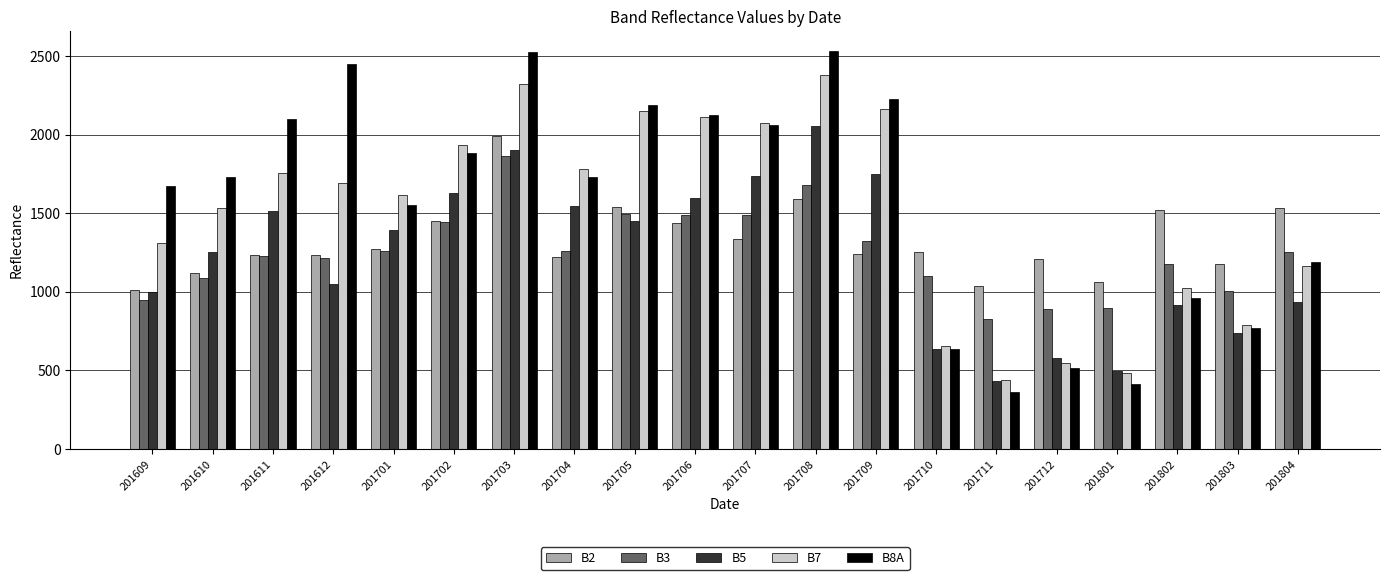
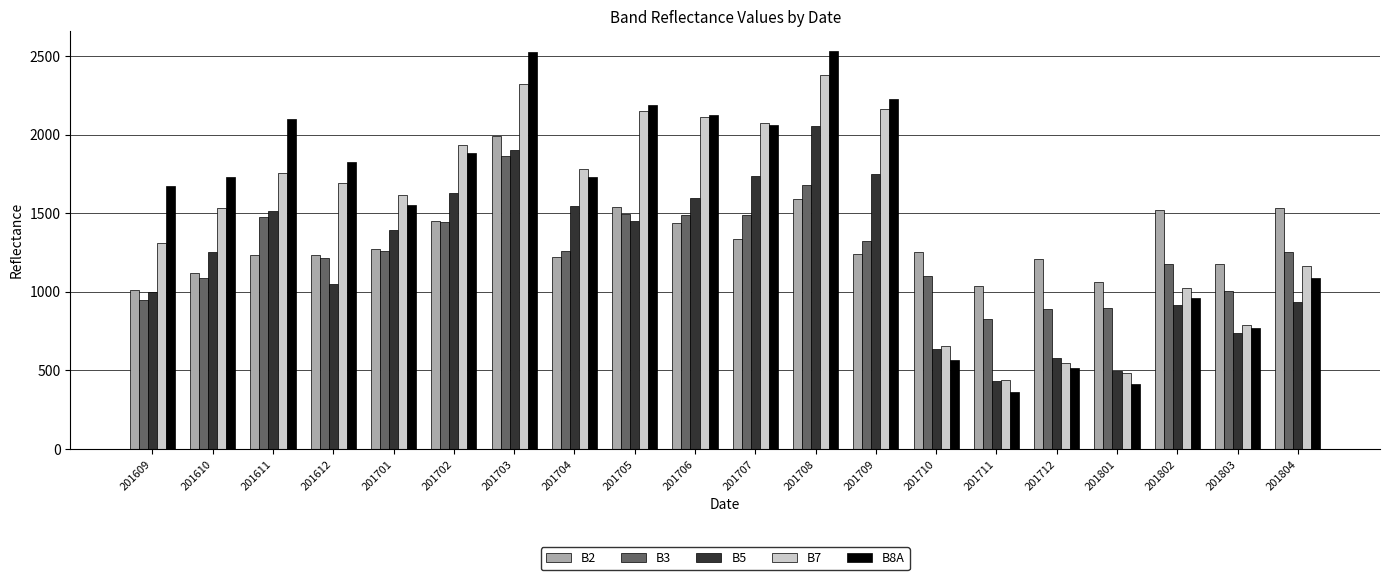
  {
    "B3": {
      "201609": 950,
      "201610": 1090,
-     "201611": 1230,
+     "201611": 1470,
      "201612": 1220,
      "201701": 1260,
      "201702": 1440,
      "201703": 1860,
      "201704": 1260,
      "201705": 1490,
      "201706": 1490,
      "201707": 1490,
      "201708": 1680,
      "201709": 1320,
      "201710": 1100,
      "201711": 830,
      "201712": 890,
      "201801": 900,
      "201802": 1180,
      "201803": 1000,
      "201804": 1250
    },
    "B5": {
      "201609": 1000,
      "201610": 1260,
      "201611": 1510,
      "201612": 1050,
      "201701": 1390,
      "201702": 1630,
      "201703": 1900,
      "201704": 1550,
      "201705": 1450,
      "201706": 1590,
      "201707": 1740,
      "201708": 2050,
      "201709": 1750,
      "201710": 630,
      "201711": 430,
      "201712": 580,
      "201801": 500,
      "201802": 910,
      "201803": 740,
      "201804": 940
    },
    "B8A": {
      "201609": 1680,
      "201610": 1730,
      "201611": 2100,
-     "201612": 2450,
+     "201612": 1830,
      "201701": 1550,
      "201702": 1880,
      "201703": 2530,
      "201704": 1730,
      "201705": 2190,
      "201706": 2130,
      "201707": 2060,
      "201708": 2530,
      "201709": 2230,
-     "201710": 630,
+     "201710": 560,
      "201711": 360,
      "201712": 510,
      "201801": 410,
      "201802": 960,
      "201803": 770,
-     "201804": 1190
+     "201804": 1080
    }
  }
